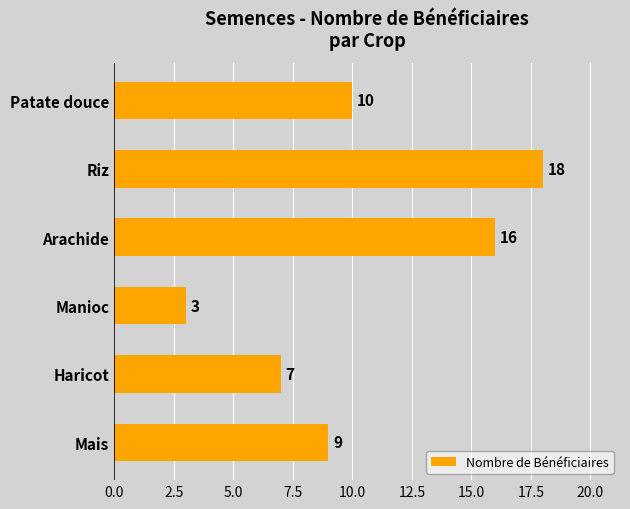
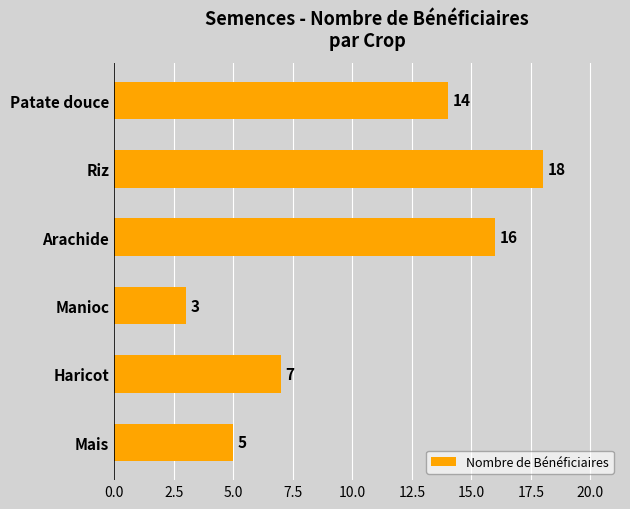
  {
-   "Patate douce": 10,
+   "Patate douce": 14,
    "Riz": 18,
    "Arachide": 16,
    "Manioc": 3,
    "Haricot": 7,
-   "Mais": 9
+   "Mais": 5
  }
